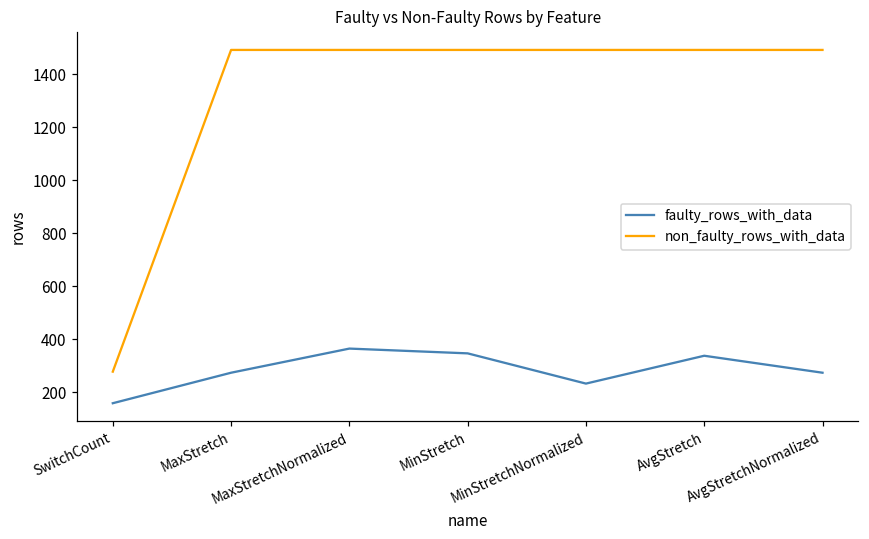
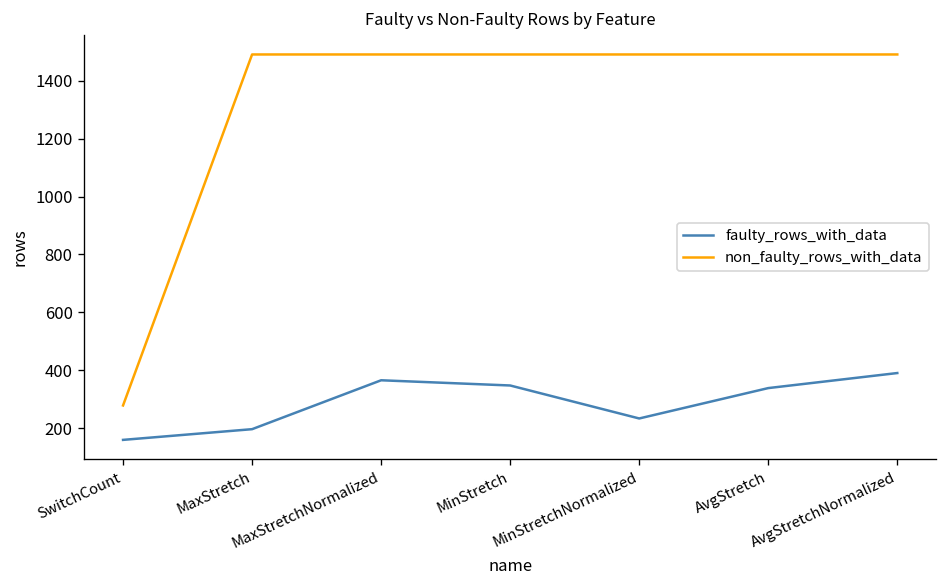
  {
    "faulty_rows_with_data": {
      "SwitchCount": 160,
-     "MaxStretch": 270,
+     "MaxStretch": 200,
      "MaxStretchNormalized": 370,
      "MinStretch": 350,
      "MinStretchNormalized": 230,
      "AvgStretch": 340,
-     "AvgStretchNormalized": 270
+     "AvgStretchNormalized": 390
    },
    "non_faulty_rows_with_data": {
      "SwitchCount": 280,
      "MaxStretch": 1490,
      "MaxStretchNormalized": 1490,
      "MinStretch": 1490,
      "MinStretchNormalized": 1490,
      "AvgStretch": 1490,
      "AvgStretchNormalized": 1490
    }
  }
